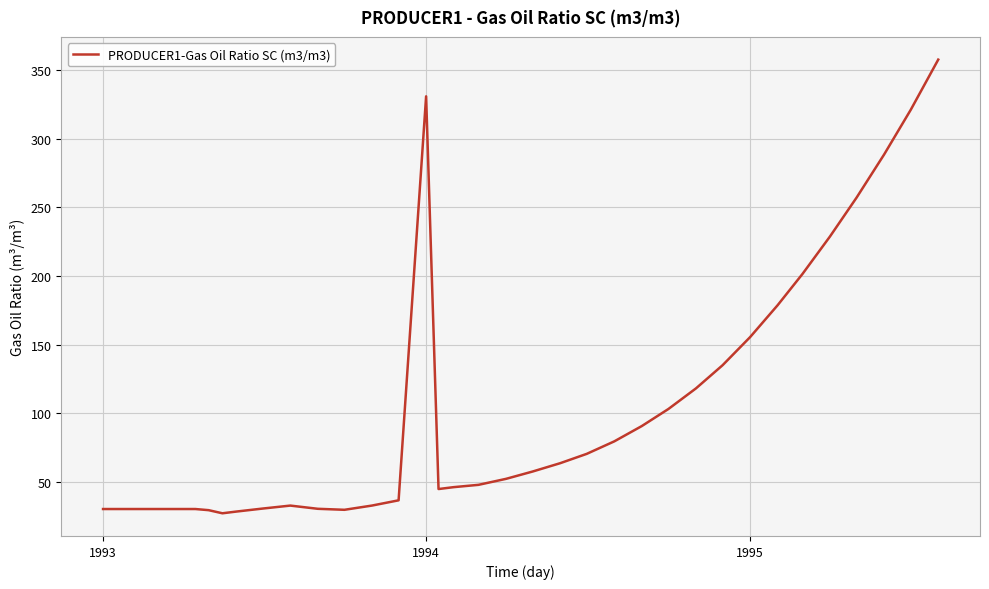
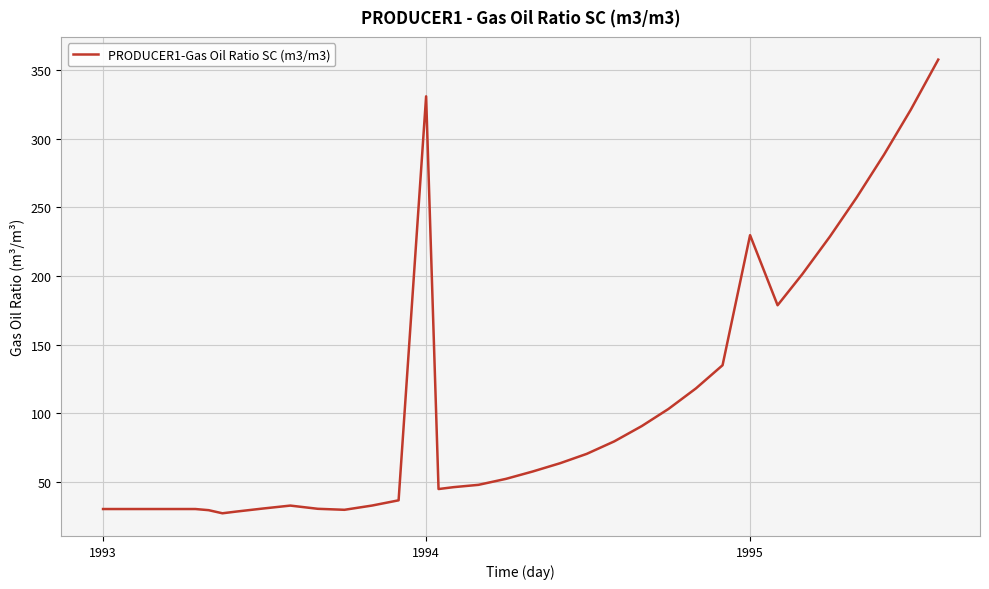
  {
    "1993": 30,
    "1994": 331,
-   "1995": 155
+   "1995": 230
  }
